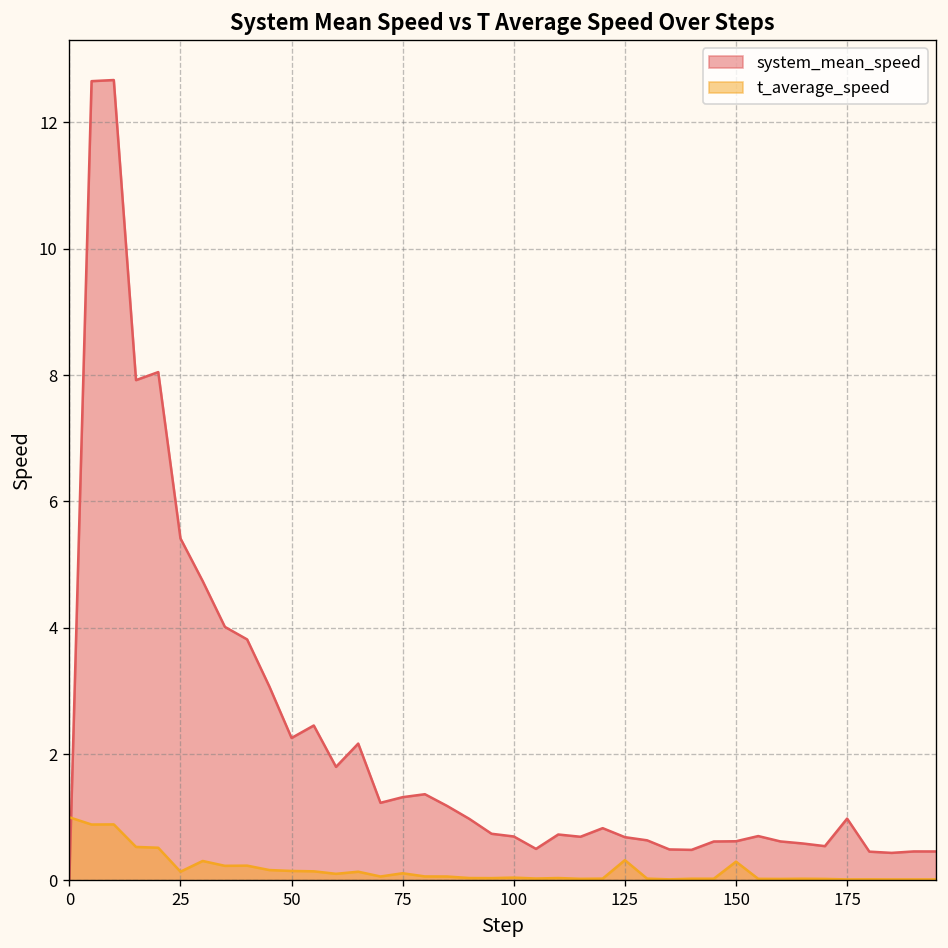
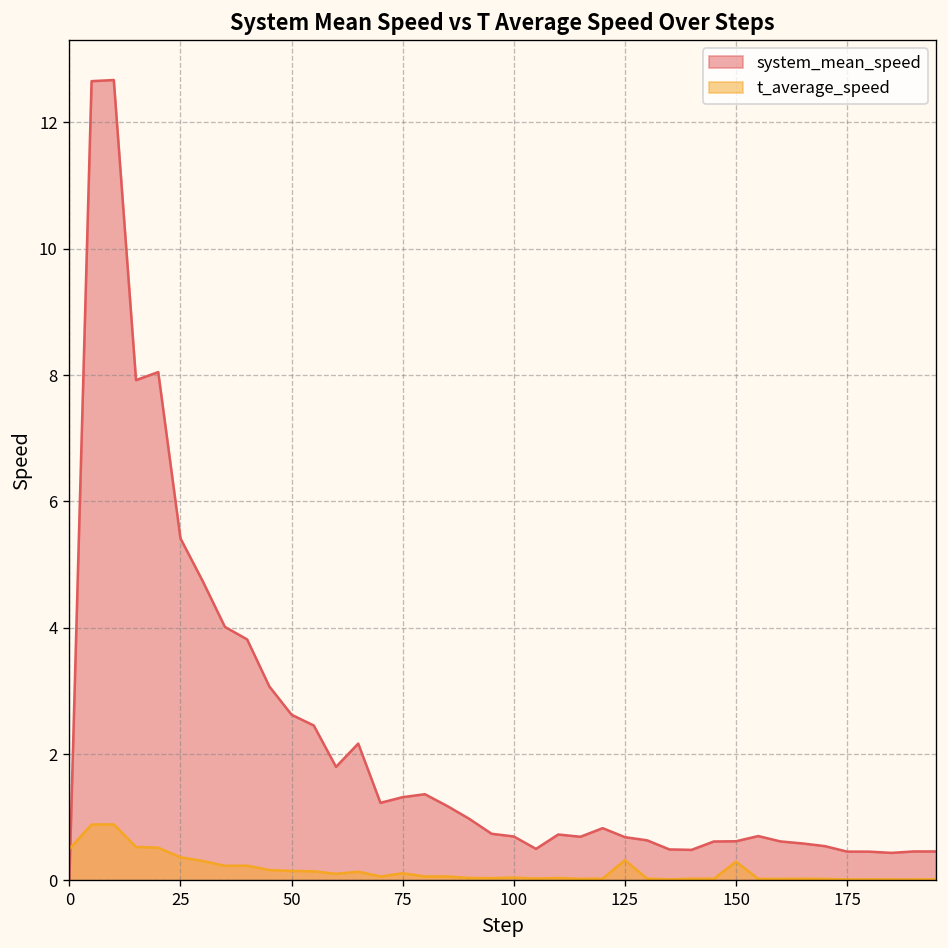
  {
    "system_mean_speed": {
      "0": 0.0,
      "25": 5.4,
-     "50": 2.3,
+     "50": 2.6,
      "75": 1.3,
      "100": 0.7,
      "125": 0.7,
      "150": 0.6,
-     "175": 1.0
+     "175": 0.5
    },
    "t_average_speed": {
-     "0": 1.0,
-     "25": 0.1,
+     "0": 0.5,
+     "25": 0.4,
      "50": 0.2,
      "75": 0.1,
      "100": 0.0,
      "125": 0.3,
      "150": 0.3,
      "175": 0.0
    }
  }
